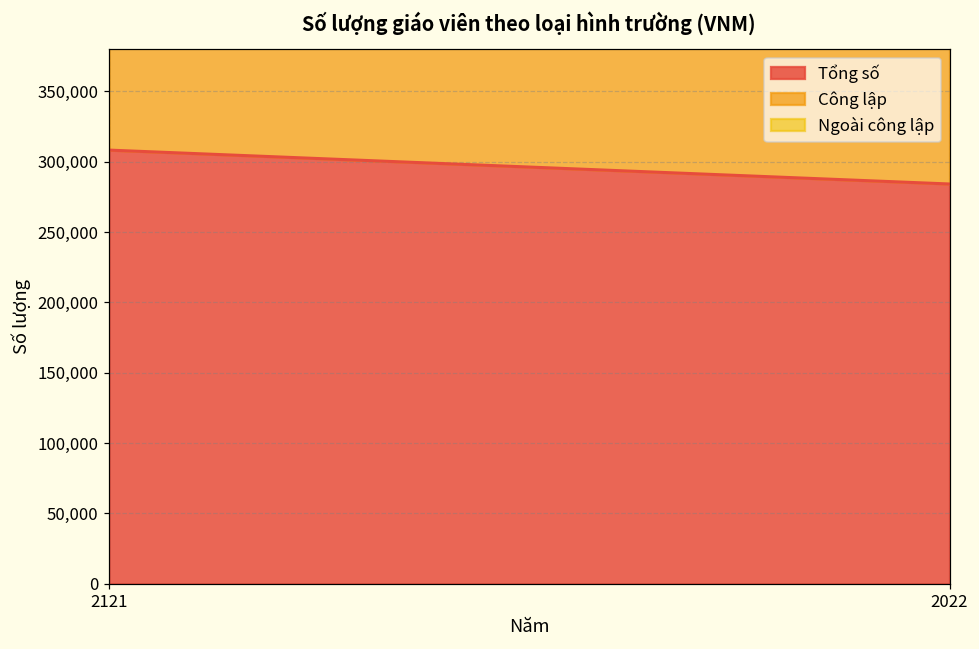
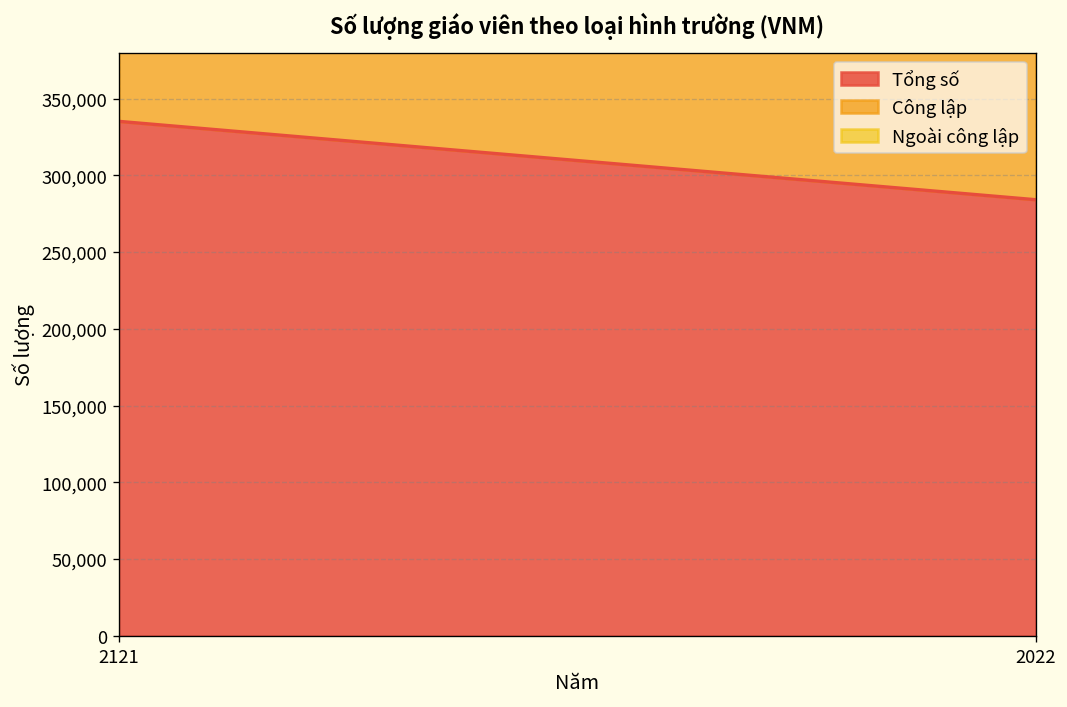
  {
    "Tổng số": {
-     "2121": "308,000",
+     "2121": "335,000",
      "2022": "284,000"
    }
  }
